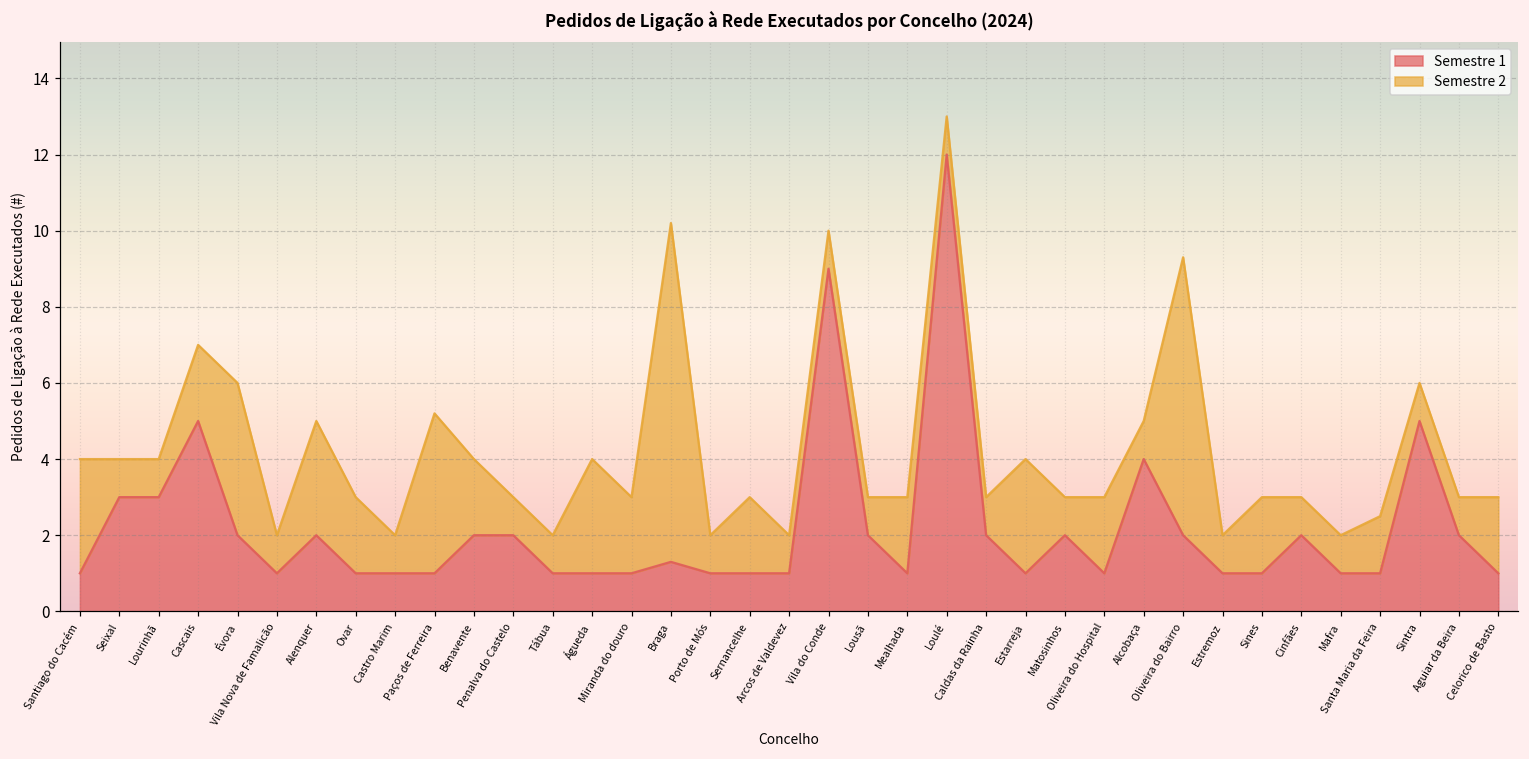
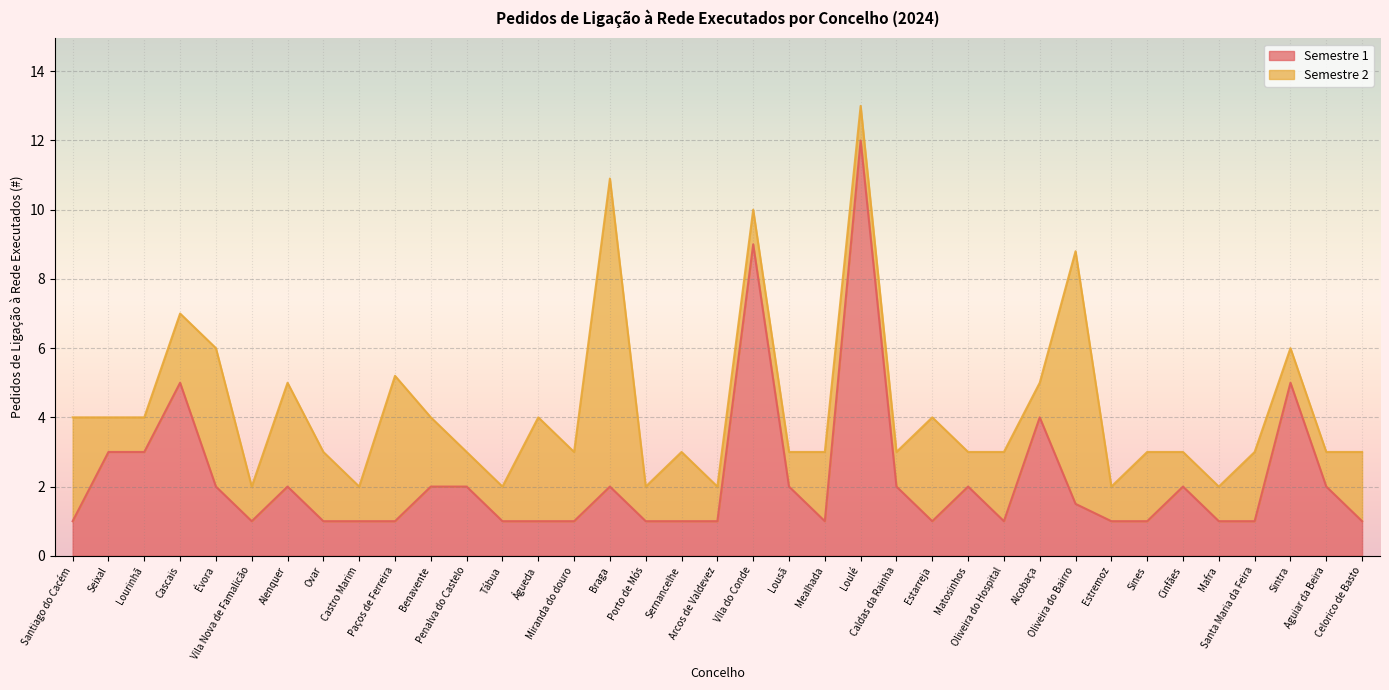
  {
    "Semestre 1": {
      "Santiago do Cacém": 1.0,
      "Seixal": 3.0,
      "Lourinhã": 3.0,
      "Cascais": 5.0,
      "Évora": 2.0,
      "Vila Nova de Famalicão": 1.0,
      "Alenquer": 2.0,
      "Ovar": 1.0,
      "Castro Marim": 1.0,
      "Paços de Ferreira": 1.0,
      "Benavente": 2.0,
      "Penalva do Castelo": 2.0,
      "Tábua": 1.0,
      "Águeda": 1.0,
      "Miranda do douro": 1.0,
-     "Braga": 1.3,
+     "Braga": 2.0,
      "Porto de Mós": 1.0,
      "Sernancelhe": 1.0,
      "Arcos de Valdevez": 1.0,
      "Vila do Conde": 9.0,
      "Lousã": 2.0,
      "Mealhada": 1.0,
      "Loulé": 12.0,
      "Caldas da Rainha": 2.0,
      "Estarreja": 1.0,
      "Matosinhos": 2.0,
      "Oliveira do Hospital": 1.0,
      "Alcobaça": 4.0,
-     "Oliveira do Bairro": 2.0,
+     "Oliveira do Bairro": 1.5,
      "Estremoz": 1.0,
      "Sines": 1.0,
      "Cinfães": 2.0,
      "Mafra": 1.0,
      "Santa Maria da Feira": 1.0,
      "Sintra": 5.0,
      "Aguiar da Beira": 2.0,
      "Celorico de Basto": 1.0
    },
    "Semestre 2": {
      "Santiago do Cacém": 3.0,
      "Seixal": 1.0,
      "Lourinhã": 1.0,
      "Cascais": 2.0,
      "Évora": 4.0,
      "Vila Nova de Famalicão": 1.0,
      "Alenquer": 3.0,
      "Ovar": 2.0,
      "Castro Marim": 1.0,
      "Paços de Ferreira": 4.2,
      "Benavente": 2.0,
      "Penalva do Castelo": 1.0,
      "Tábua": 1.0,
      "Águeda": 3.0,
      "Miranda do douro": 2.0,
      "Braga": 8.9,
      "Porto de Mós": 1.0,
      "Sernancelhe": 2.0,
      "Arcos de Valdevez": 1.0,
      "Vila do Conde": 1.0,
      "Lousã": 1.0,
      "Mealhada": 2.0,
      "Loulé": 1.0,
      "Caldas da Rainha": 1.0,
      "Estarreja": 3.0,
      "Matosinhos": 1.0,
      "Oliveira do Hospital": 2.0,
      "Alcobaça": 1.0,
      "Oliveira do Bairro": 7.3,
      "Estremoz": 1.0,
      "Sines": 2.0,
      "Cinfães": 1.0,
      "Mafra": 1.0,
-     "Santa Maria da Feira": 1.5,
+     "Santa Maria da Feira": 2.0,
      "Sintra": 1.0,
      "Aguiar da Beira": 1.0,
      "Celorico de Basto": 2.0
    }
  }
